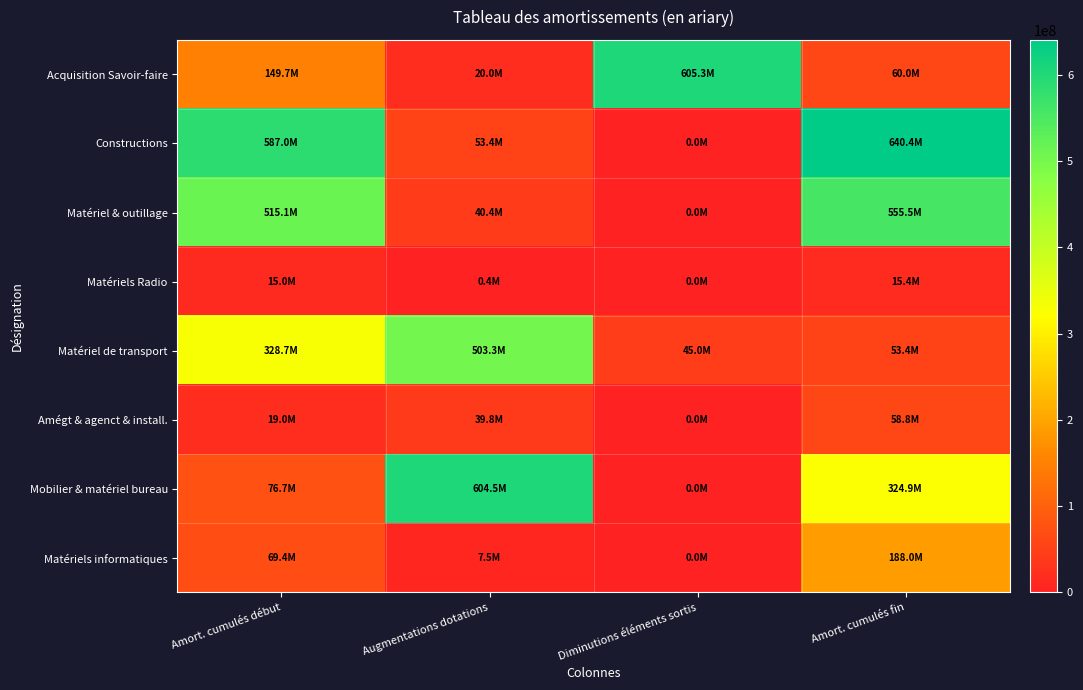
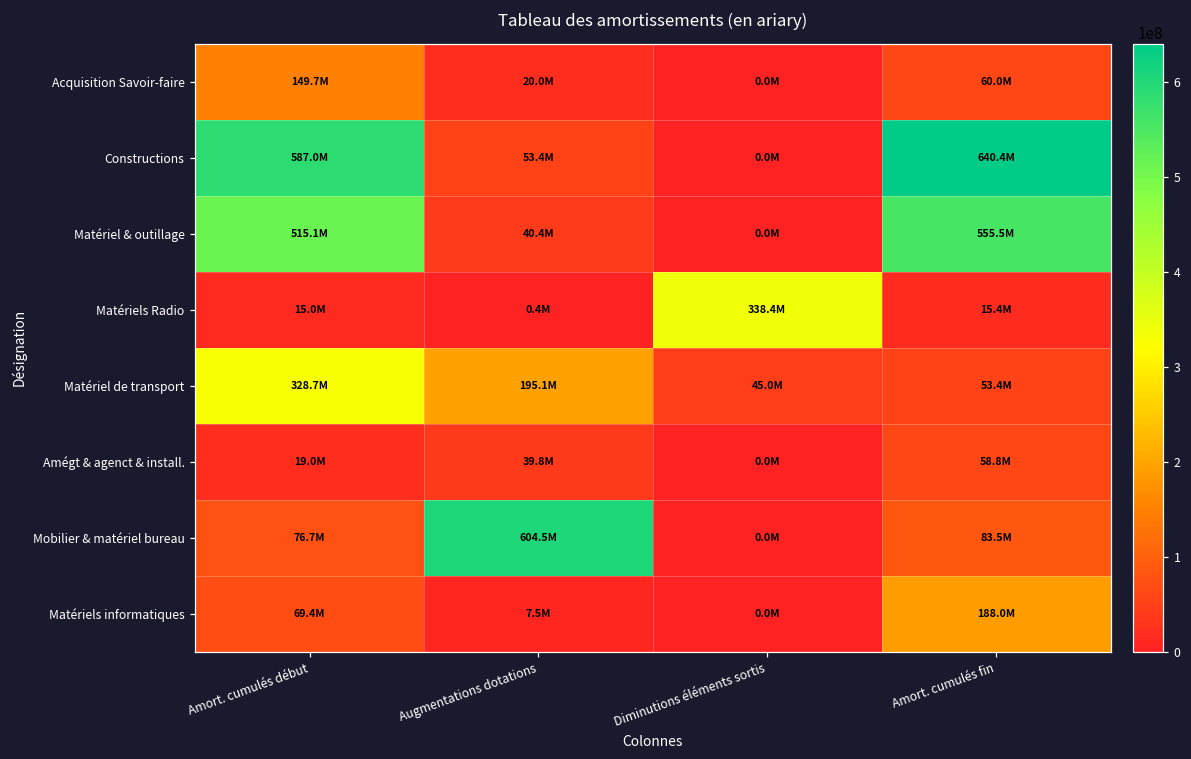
  {
    "Acquisition Savoir-faire": {
      "Amort. cumulés début": "149.7M",
      "Augmentations dotations": "20.0M",
-     "Diminutions éléments sortis": "605.3M",
+     "Diminutions éléments sortis": "0.0M",
      "Amort. cumulés fin": "60.0M"
    },
    "Constructions": {
      "Amort. cumulés début": "587.0M",
      "Augmentations dotations": "53.4M",
      "Diminutions éléments sortis": "0.0M",
      "Amort. cumulés fin": "640.4M"
    },
    "Matériel & outillage": {
      "Amort. cumulés début": "515.1M",
      "Augmentations dotations": "40.4M",
      "Diminutions éléments sortis": "0.0M",
      "Amort. cumulés fin": "555.5M"
    },
    "Matériels Radio": {
      "Amort. cumulés début": "15.0M",
      "Augmentations dotations": "0.4M",
-     "Diminutions éléments sortis": "0.0M",
+     "Diminutions éléments sortis": "338.4M",
      "Amort. cumulés fin": "15.4M"
    },
    "Matériel de transport": {
      "Amort. cumulés début": "328.7M",
-     "Augmentations dotations": "503.3M",
+     "Augmentations dotations": "195.1M",
      "Diminutions éléments sortis": "45.0M",
      "Amort. cumulés fin": "53.4M"
    },
    "Amégt & agenct & install.": {
      "Amort. cumulés début": "19.0M",
      "Augmentations dotations": "39.8M",
      "Diminutions éléments sortis": "0.0M",
      "Amort. cumulés fin": "58.8M"
    },
    "Mobilier & matériel bureau": {
      "Amort. cumulés début": "76.7M",
      "Augmentations dotations": "604.5M",
      "Diminutions éléments sortis": "0.0M",
-     "Amort. cumulés fin": "324.9M"
+     "Amort. cumulés fin": "83.5M"
    },
    "Matériels informatiques": {
      "Amort. cumulés début": "69.4M",
      "Augmentations dotations": "7.5M",
      "Diminutions éléments sortis": "0.0M",
      "Amort. cumulés fin": "188.0M"
    }
  }
